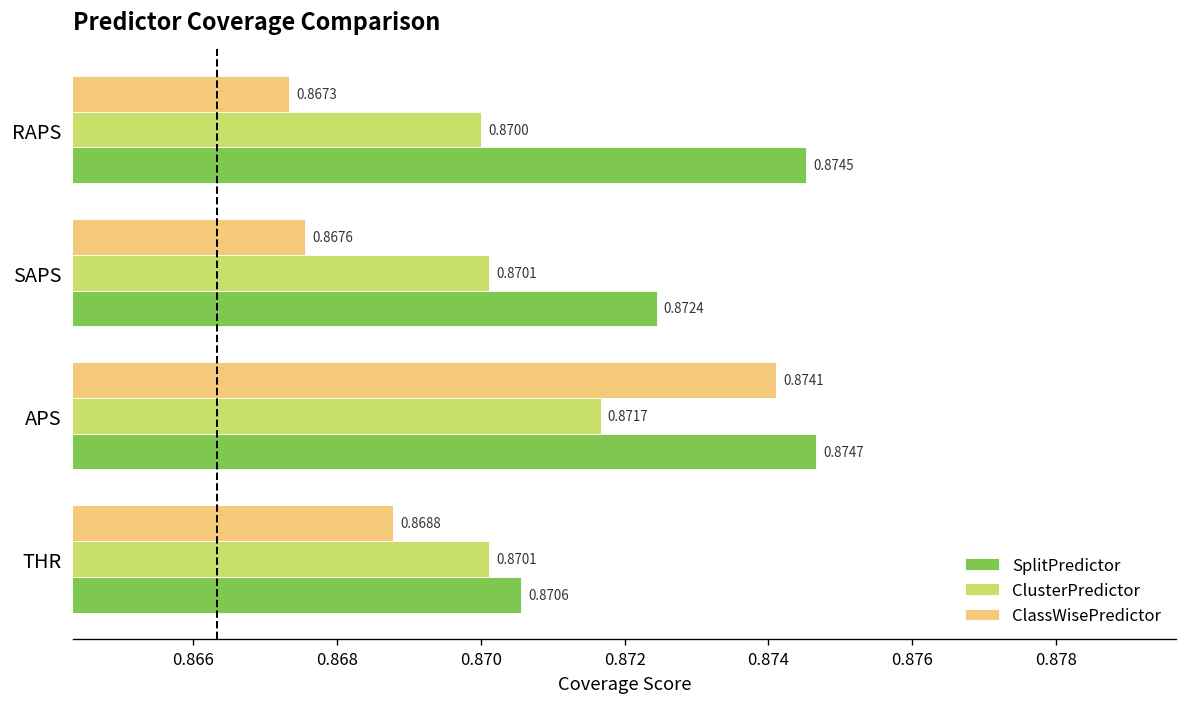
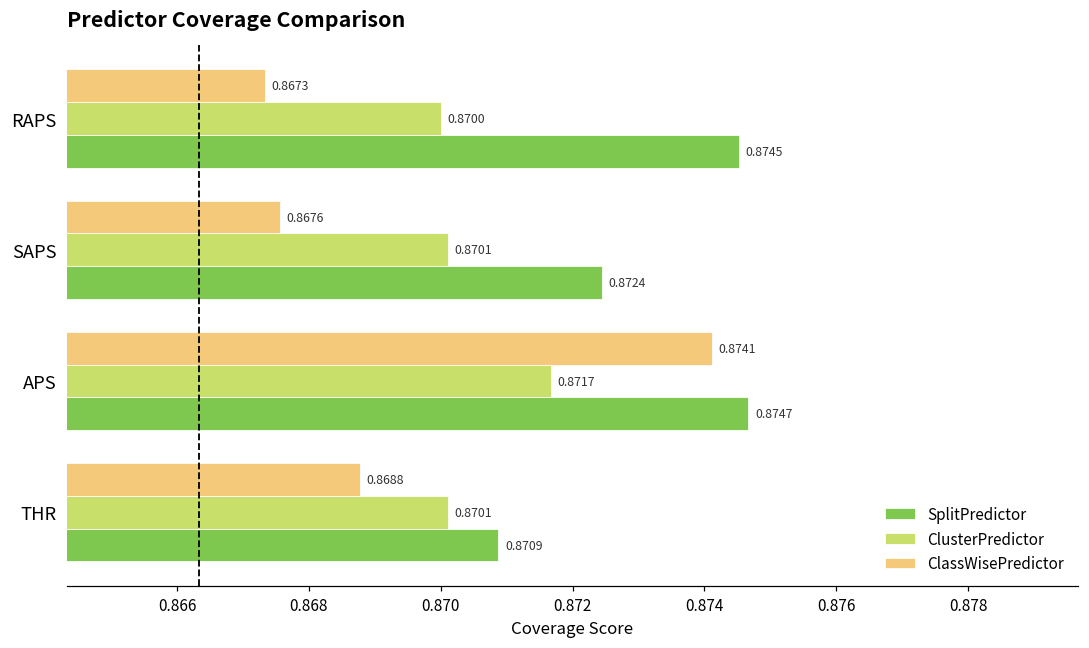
  {
    "SplitPredictor": {
      "RAPS": 0.8745,
      "SAPS": 0.8724,
      "APS": 0.8747,
-     "THR": 0.8706
+     "THR": 0.8709
    }
  }
